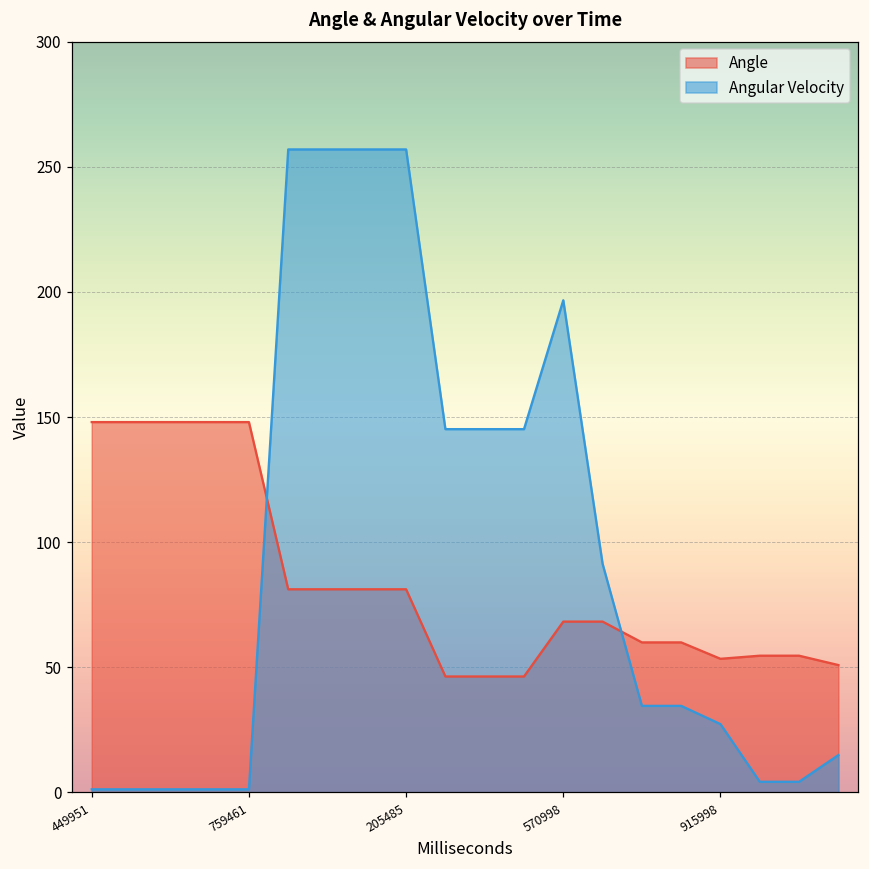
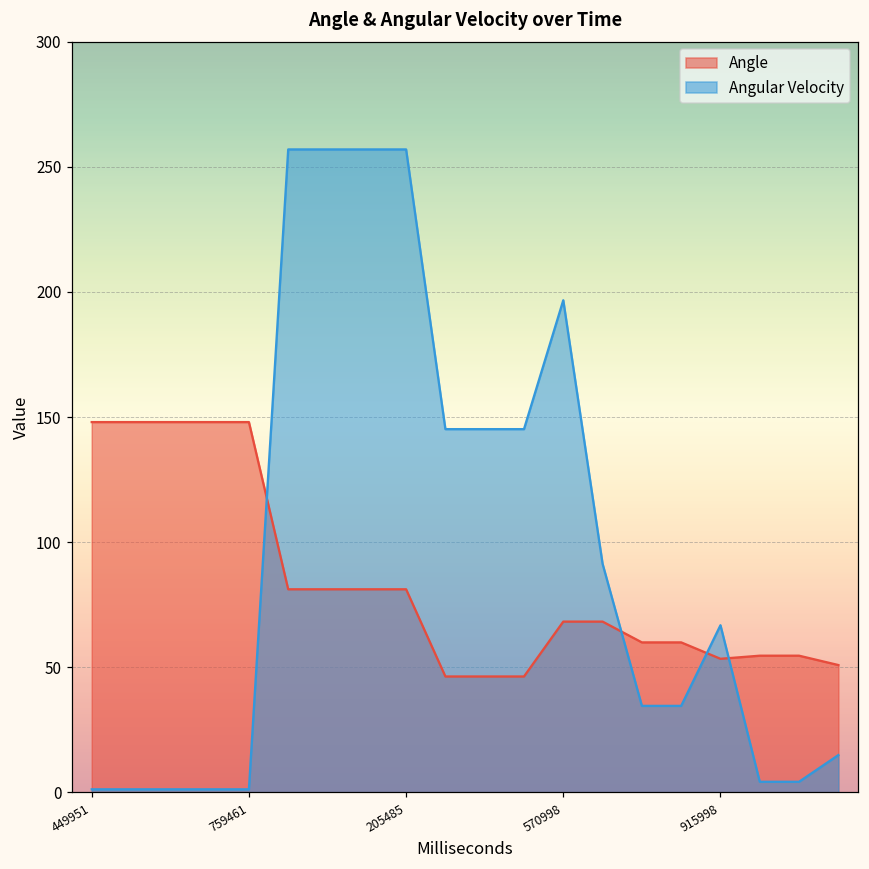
  {
    "Angle": {
      "449951": 148,
      "759461": 148,
      "205485": 81,
      "570998": 68,
      "915998": 53
    },
    "Angular Velocity": {
      "449951": 1,
      "759461": 1,
      "205485": 257,
      "570998": 197,
-     "915998": 27
+     "915998": 67
    }
  }
